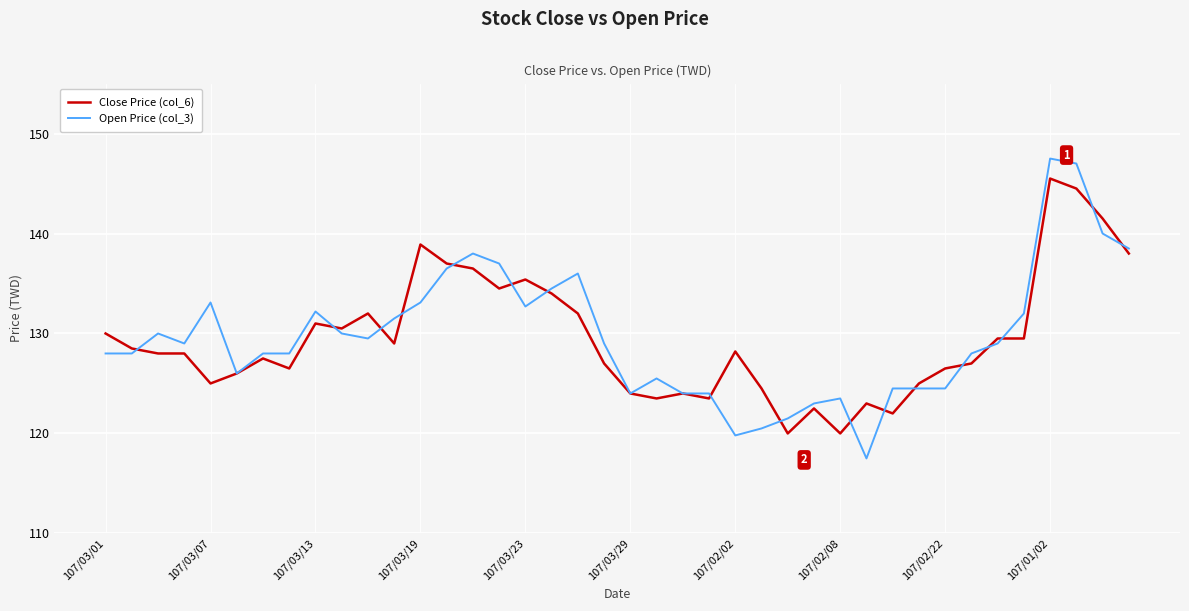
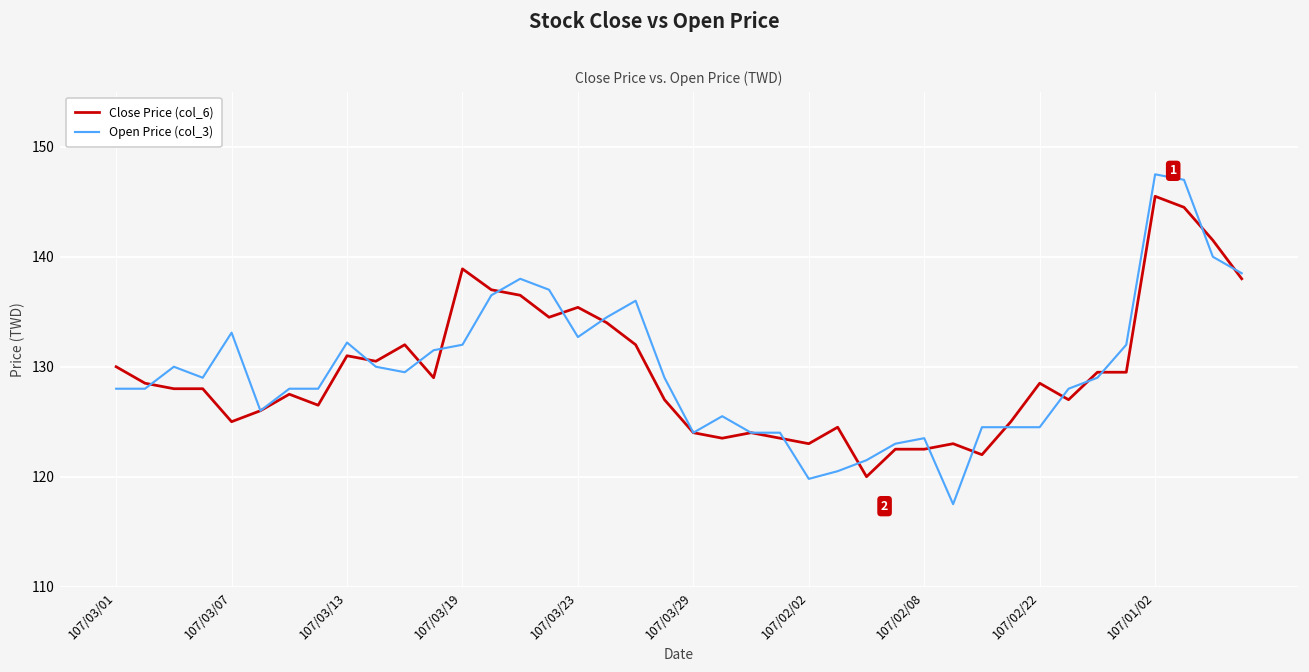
  {
    "Close Price (col_6)": {
      "107/03/01": 130,
      "107/03/07": 125,
      "107/03/13": 131,
      "107/03/19": 139,
      "107/03/23": 135,
-     "107/02/02": 128,
-     "107/02/08": 120,
-     "107/02/22": 127,
+     "107/02/02": 123,
+     "107/02/08": 123,
+     "107/02/22": 129,
      "107/01/02": 146
    },
    "Open Price (col_3)": {
      "107/03/01": 128,
      "107/03/07": 133,
      "107/03/13": 132,
-     "107/03/19": 133,
+     "107/03/19": 132,
      "107/03/23": 133,
      "107/02/02": 120,
      "107/02/08": 124,
      "107/02/22": 125,
      "107/01/02": 148
    }
  }
